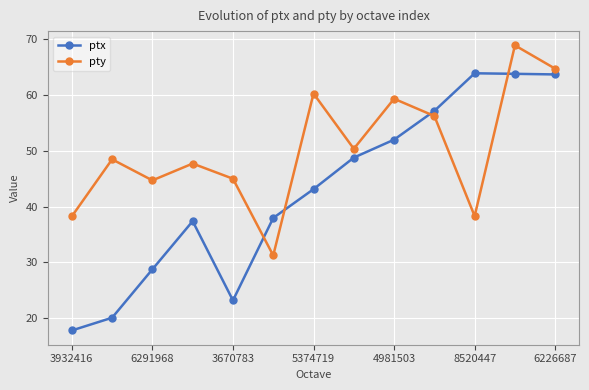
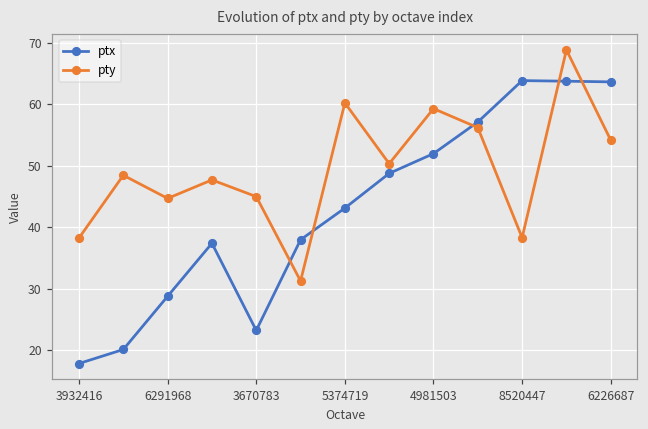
  {
    "ptx": {
      "3932416": 18,
      "6291968": 29,
      "3670783": 23,
      "5374719": 43,
      "4981503": 52,
      "8520447": 64,
      "6226687": 64
    },
    "pty": {
      "3932416": 38,
      "6291968": 45,
      "3670783": 45,
      "5374719": 60,
      "4981503": 59,
      "8520447": 38,
-     "6226687": 65
+     "6226687": 54
    }
  }
